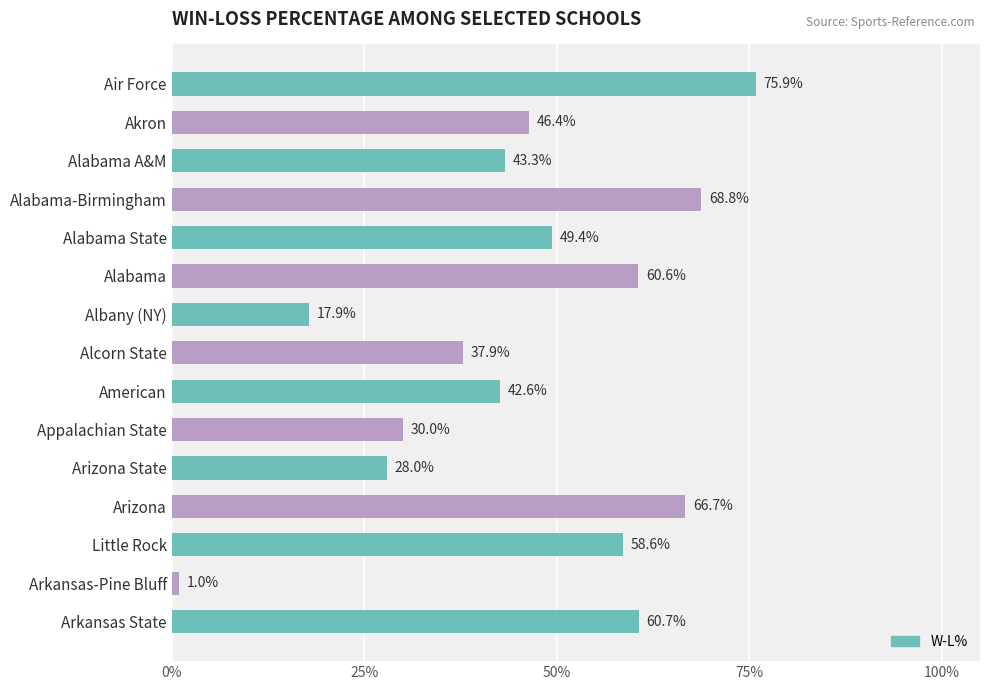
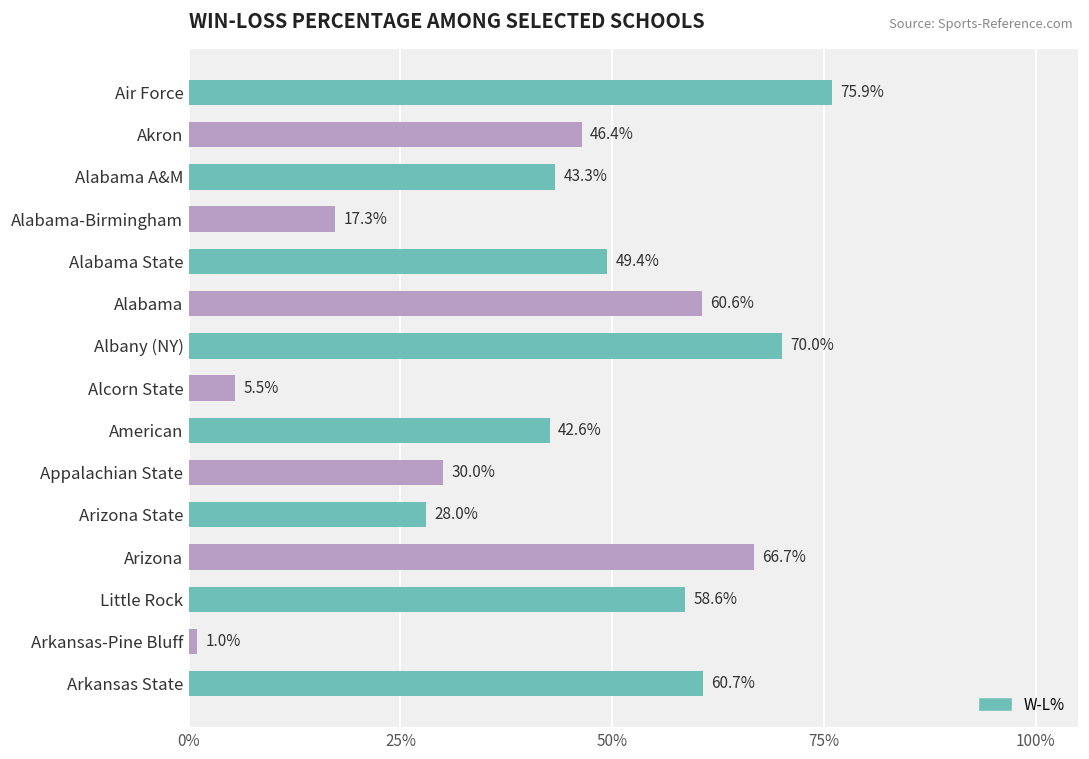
  {
    "Air Force": "75.9%",
    "Akron": "46.4%",
    "Alabama A&M": "43.3%",
-   "Alabama-Birmingham": "68.8%",
+   "Alabama-Birmingham": "17.3%",
    "Alabama State": "49.4%",
    "Alabama": "60.6%",
-   "Albany (NY)": "17.9%",
-   "Alcorn State": "37.9%",
+   "Albany (NY)": "70.0%",
+   "Alcorn State": "5.5%",
    "American": "42.6%",
    "Appalachian State": "30.0%",
    "Arizona State": "28.0%",
    "Arizona": "66.7%",
    "Little Rock": "58.6%",
    "Arkansas-Pine Bluff": "1.0%",
    "Arkansas State": "60.7%"
  }
